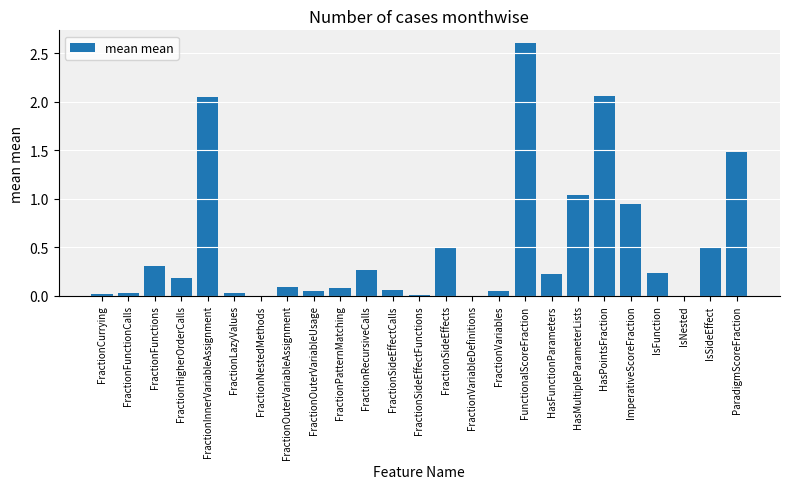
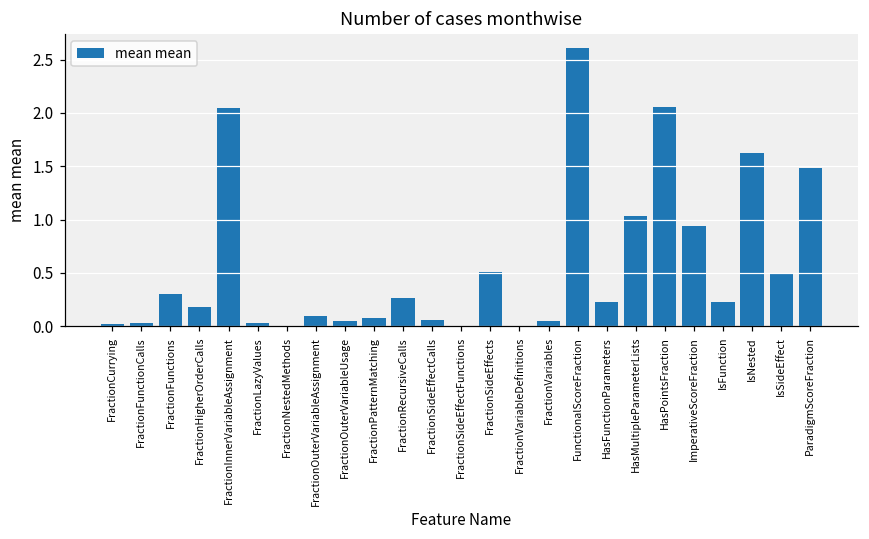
  {
    "FractionFunctionCalls": 0.0,
    "FractionFunctions": 0.3,
    "FractionHigherOrderCalls": 0.2,
    "FractionInnerVariableAssignment": 2.0,
    "FractionLazyValues": 0.0,
    "FractionOuterVariableAssignment": 0.1,
    "FractionOuterVariableUsage": 0.0,
    "FractionPatternMatching": 0.1,
    "FractionRecursiveCalls": 0.3,
    "FractionSideEffectCalls": 0.1,
    "FractionSideEffects": 0.5,
    "FractionVariableDefinitions": 0.0,
    "FractionVariables": 0.0,
    "FunctionalScoreFraction": 2.6,
    "HasFunctionParameters": 0.2,
    "HasMultipleParameterLists": 1.0,
    "HasPointsFraction": 2.1,
    "ImperativeScoreFraction": 0.9,
    "IsFunction": 0.2,
-   "IsNested": 0.0,
+   "IsNested": 1.6,
    "IsSideEffect": 0.5,
    "ParadigmScoreFraction": 1.5
  }
